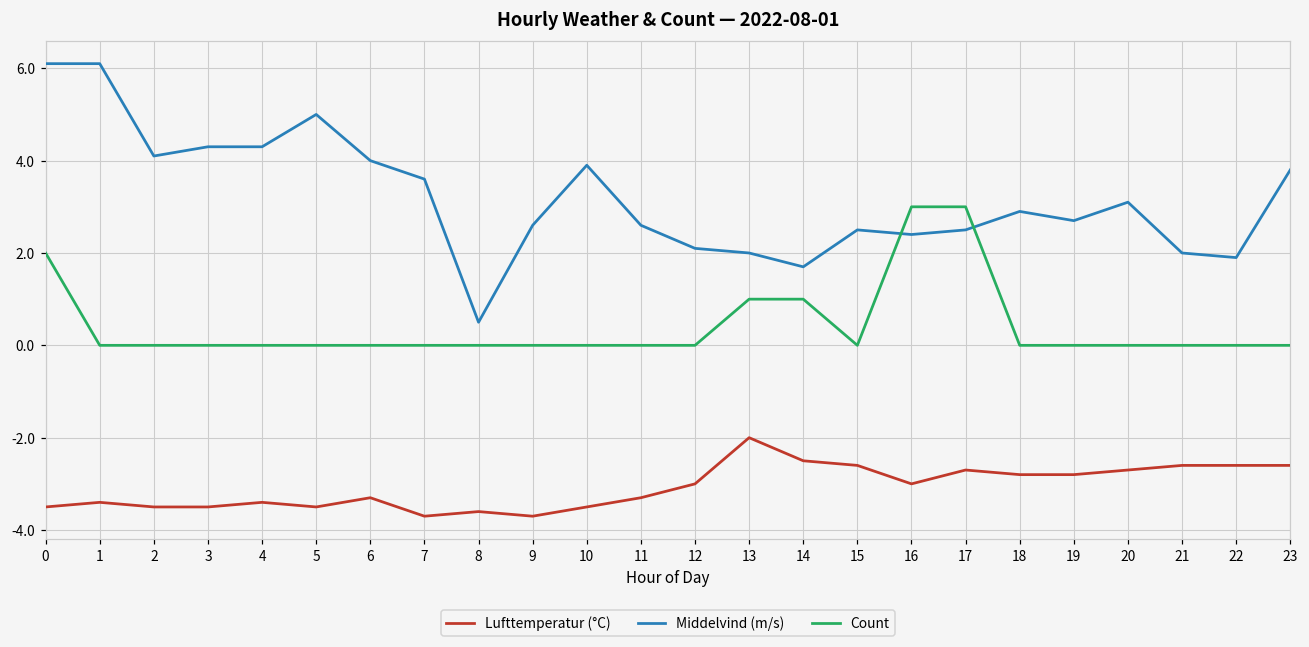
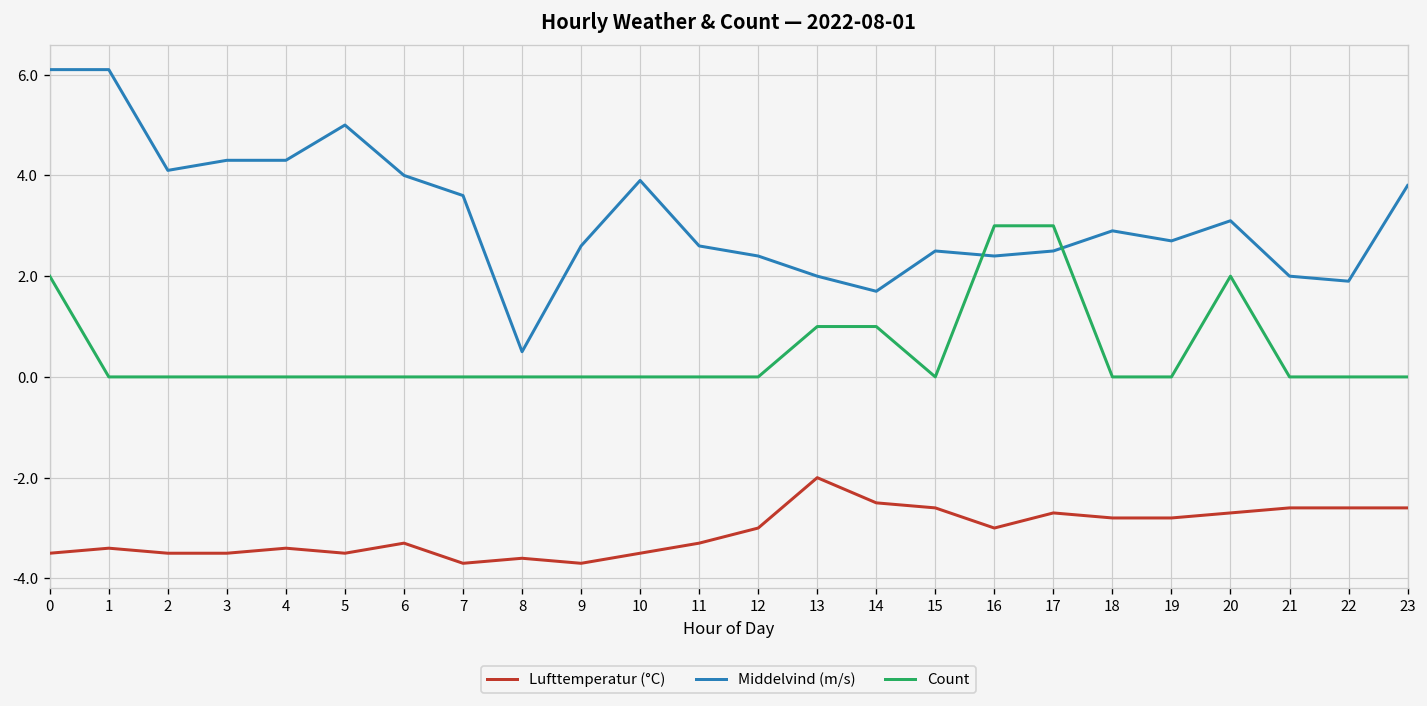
  {
    "Lufttemperatur (°C)": {
      "0": -3.5,
      "1": -3.4,
      "2": -3.5,
      "3": -3.5,
      "4": -3.4,
      "5": -3.5,
      "6": -3.3,
      "7": -3.7,
      "8": -3.6,
      "9": -3.7,
      "10": -3.5,
      "11": -3.3,
      "12": -3.0,
      "13": -2.0,
      "14": -2.5,
      "15": -2.6,
      "16": -3.0,
      "17": -2.7,
      "18": -2.8,
      "19": -2.8,
      "20": -2.7,
      "21": -2.6,
      "22": -2.6,
      "23": -2.6
    },
    "Middelvind (m/s)": {
      "0": 6.1,
      "1": 6.1,
      "2": 4.1,
      "3": 4.3,
      "4": 4.3,
      "5": 5.0,
      "6": 4.0,
      "7": 3.6,
      "8": 0.5,
      "9": 2.6,
      "10": 3.9,
      "11": 2.6,
-     "12": 2.1,
+     "12": 2.4,
      "13": 2.0,
      "14": 1.7,
      "15": 2.5,
      "16": 2.4,
      "17": 2.5,
      "18": 2.9,
      "19": 2.7,
      "20": 3.1,
      "21": 2.0,
      "22": 1.9,
      "23": 3.8
    },
    "Count": {
      "0": 2,
      "1": 0,
      "2": 0,
      "3": 0,
      "4": 0,
      "5": 0,
      "6": 0,
      "7": 0,
      "8": 0,
      "9": 0,
      "10": 0,
      "11": 0,
      "12": 0,
      "13": 1,
      "14": 1,
      "15": 0,
      "16": 3,
      "17": 3,
      "18": 0,
      "19": 0,
-     "20": 0,
+     "20": 2,
      "21": 0,
      "22": 0,
      "23": 0
    }
  }
